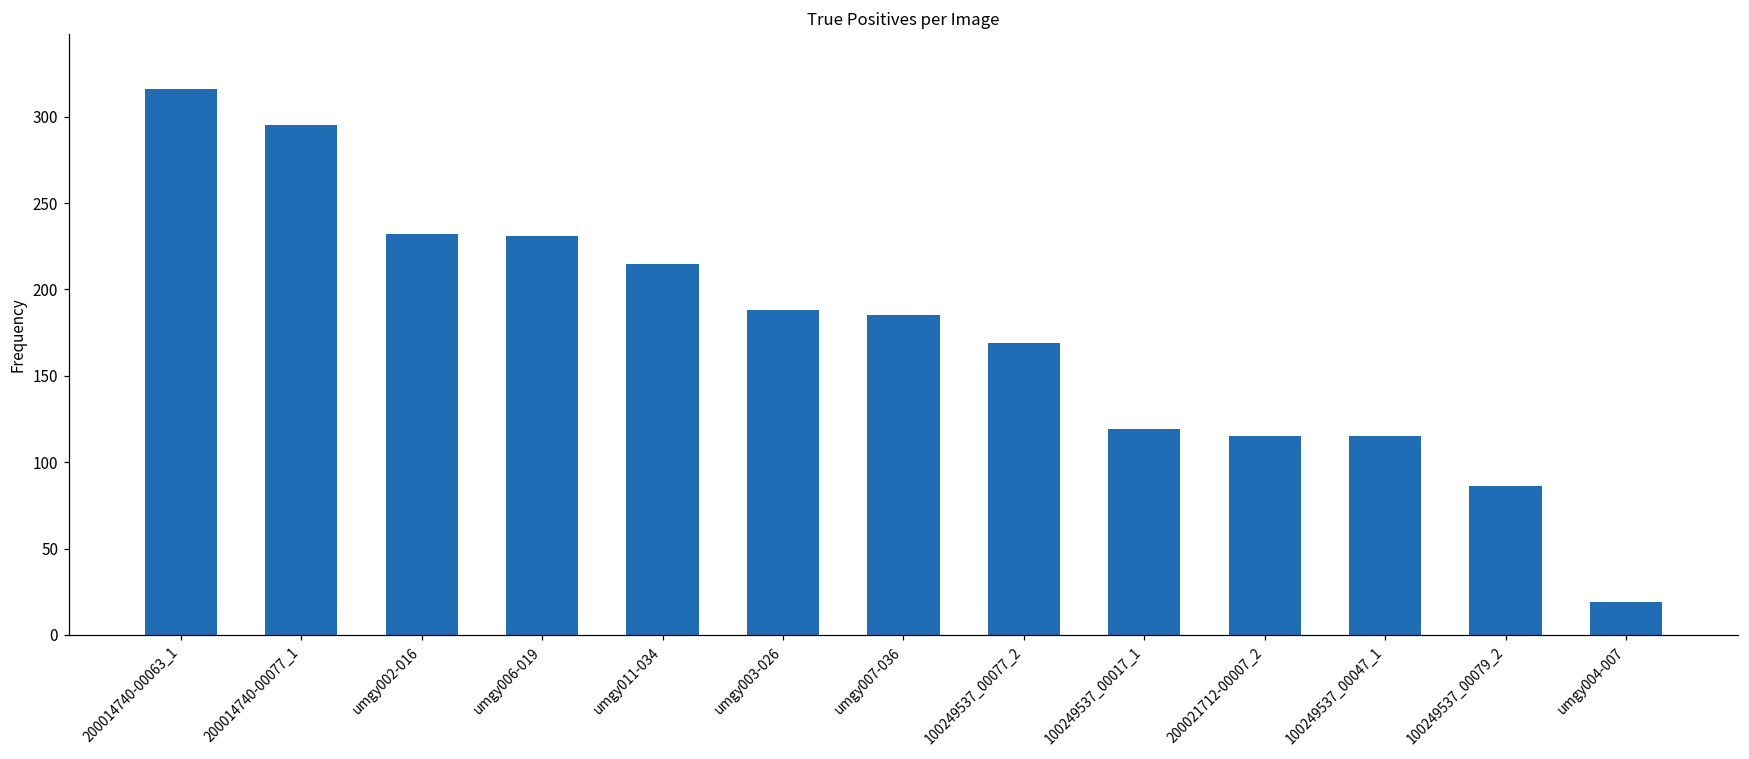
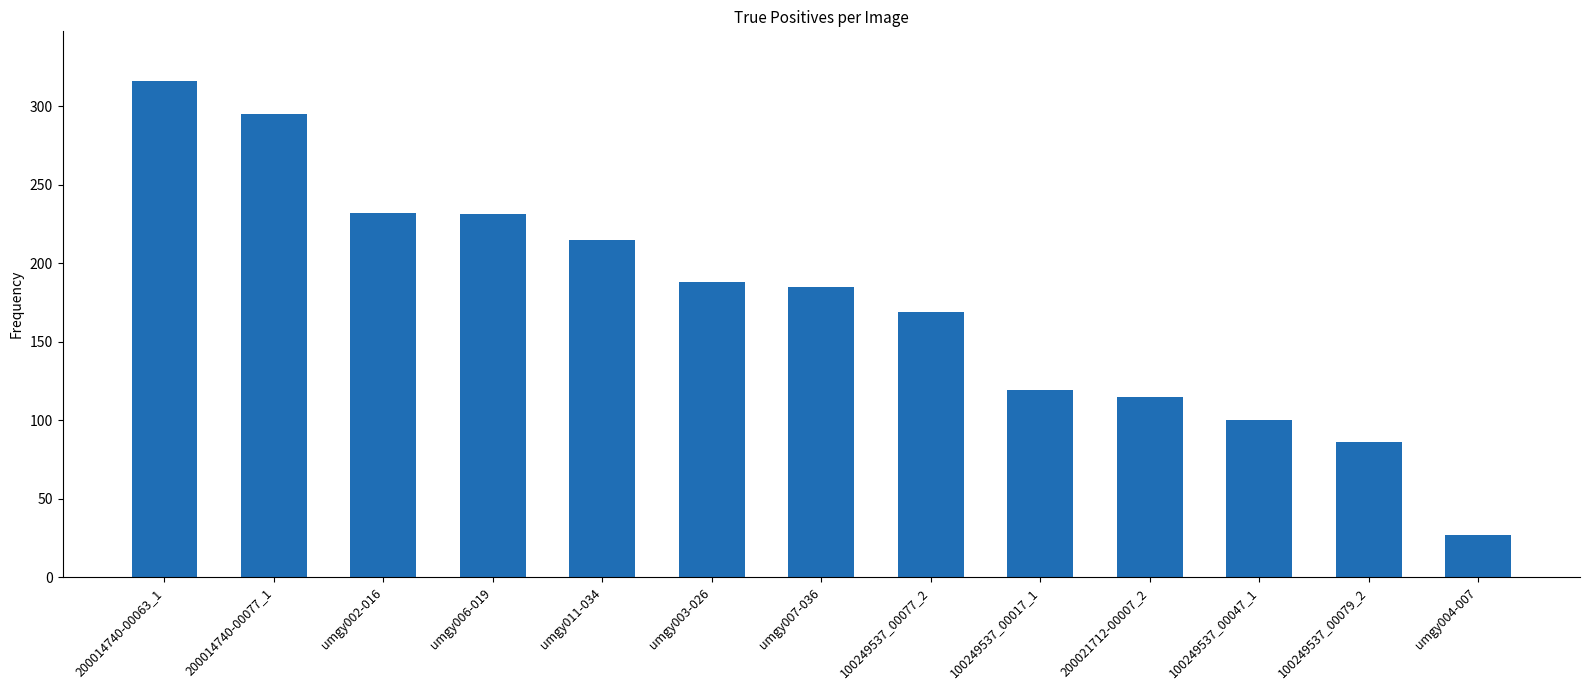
  {
    "200014740-00063_1": 316,
    "200014740-00077_1": 295,
    "umgy002-016": 232,
    "umgy006-019": 231,
    "umgy011-034": 215,
    "umgy003-026": 188,
    "umgy007-036": 185,
    "100249537_00077_2": 169,
    "100249537_00017_1": 119,
    "200021712-00007_2": 115,
-   "100249537_00047_1": 115,
+   "100249537_00047_1": 100,
    "100249537_00079_2": 86,
-   "umgy004-007": 19
+   "umgy004-007": 27
  }
